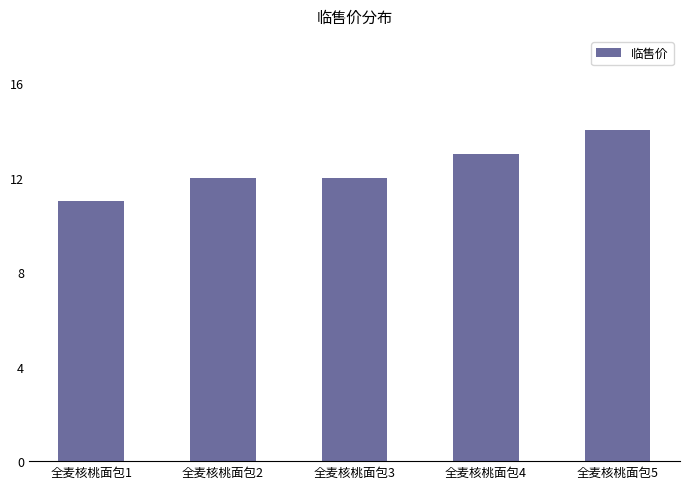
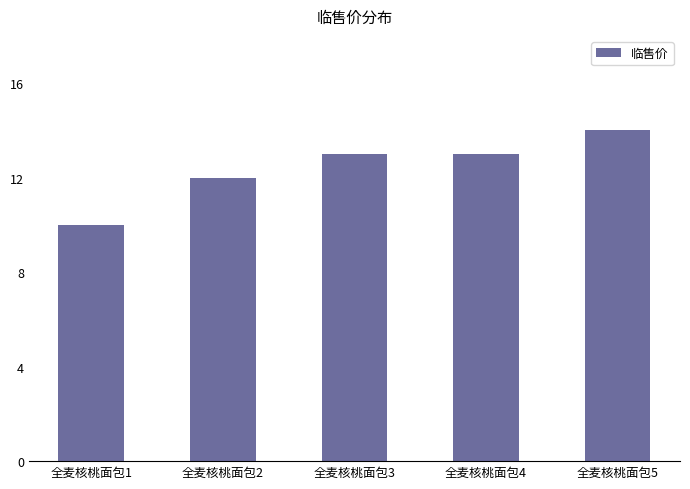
  {
-   "全麦核桃面包1": 11,
+   "全麦核桃面包1": 10,
    "全麦核桃面包2": 12,
-   "全麦核桃面包3": 12,
+   "全麦核桃面包3": 13,
    "全麦核桃面包4": 13,
    "全麦核桃面包5": 14
  }
